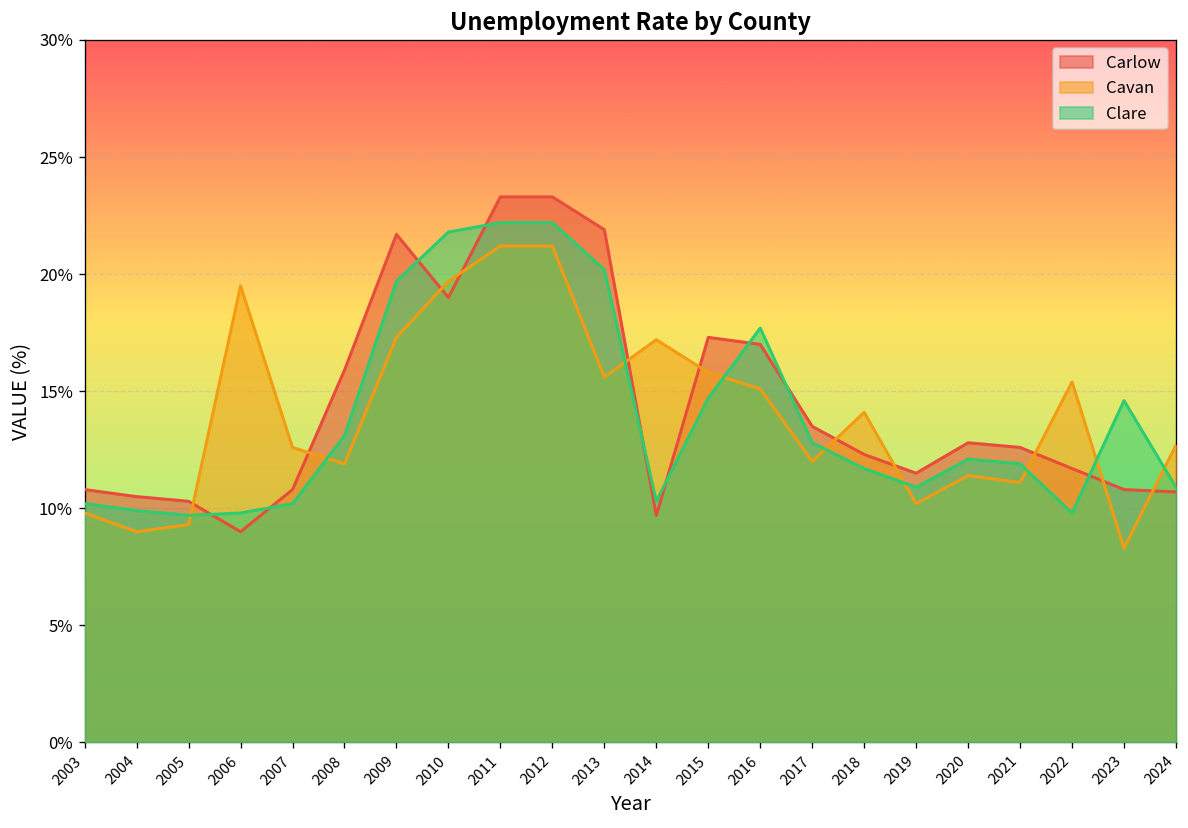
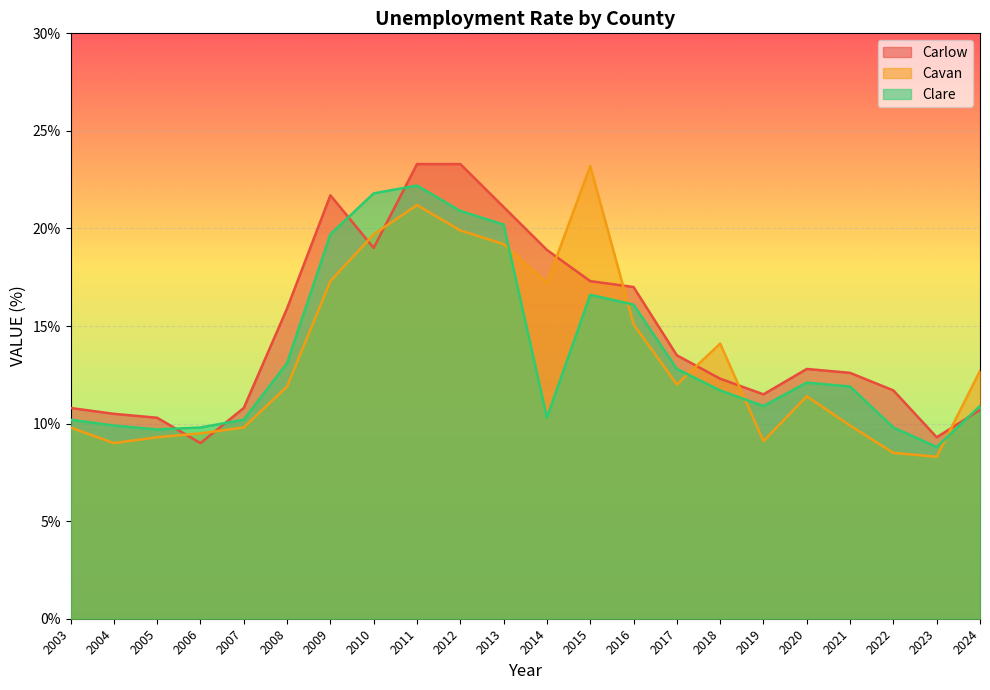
  {
    "Carlow": {
      "2003": "10.8%",
      "2004": "10.5%",
      "2005": "10.3%",
      "2006": "9.0%",
      "2007": "10.8%",
      "2008": "15.9%",
      "2009": "21.7%",
      "2010": "19.0%",
      "2011": "23.3%",
      "2012": "23.3%",
-     "2013": "21.9%",
-     "2014": "9.7%",
+     "2013": "21.1%",
+     "2014": "18.9%",
      "2015": "17.3%",
      "2016": "17.0%",
      "2017": "13.5%",
      "2018": "12.3%",
      "2019": "11.5%",
      "2020": "12.8%",
      "2021": "12.6%",
      "2022": "11.7%",
-     "2023": "10.8%",
+     "2023": "9.3%",
      "2024": "10.7%"
    },
    "Cavan": {
      "2003": "9.8%",
      "2004": "9.0%",
      "2005": "9.3%",
-     "2006": "19.5%",
-     "2007": "12.6%",
+     "2006": "9.5%",
+     "2007": "9.8%",
      "2008": "11.9%",
      "2009": "17.3%",
      "2010": "19.7%",
      "2011": "21.2%",
-     "2012": "21.2%",
-     "2013": "15.6%",
+     "2012": "19.9%",
+     "2013": "19.2%",
      "2014": "17.2%",
-     "2015": "15.8%",
+     "2015": "23.2%",
      "2016": "15.1%",
      "2017": "12.0%",
      "2018": "14.1%",
-     "2019": "10.2%",
+     "2019": "9.1%",
      "2020": "11.4%",
-     "2021": "11.1%",
-     "2022": "15.4%",
+     "2021": "9.9%",
+     "2022": "8.5%",
      "2023": "8.3%",
      "2024": "12.7%"
    },
    "Clare": {
      "2003": "10.2%",
      "2004": "9.9%",
      "2005": "9.7%",
      "2006": "9.8%",
      "2007": "10.2%",
      "2008": "13.1%",
      "2009": "19.7%",
      "2010": "21.8%",
      "2011": "22.2%",
-     "2012": "22.2%",
+     "2012": "20.9%",
      "2013": "20.2%",
      "2014": "10.3%",
-     "2015": "14.7%",
-     "2016": "17.7%",
+     "2015": "16.6%",
+     "2016": "16.1%",
      "2017": "12.8%",
      "2018": "11.7%",
      "2019": "10.9%",
      "2020": "12.1%",
      "2021": "11.9%",
      "2022": "9.8%",
-     "2023": "14.6%",
+     "2023": "8.8%",
      "2024": "10.9%"
    }
  }
